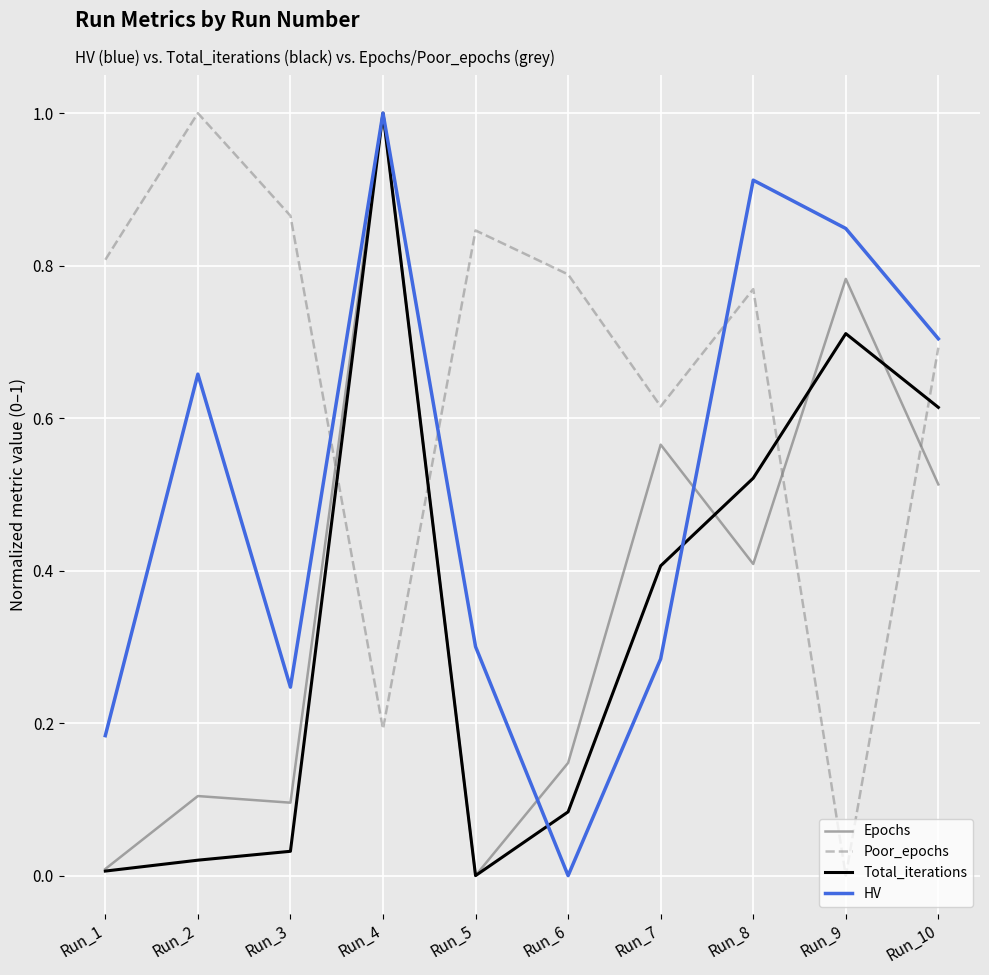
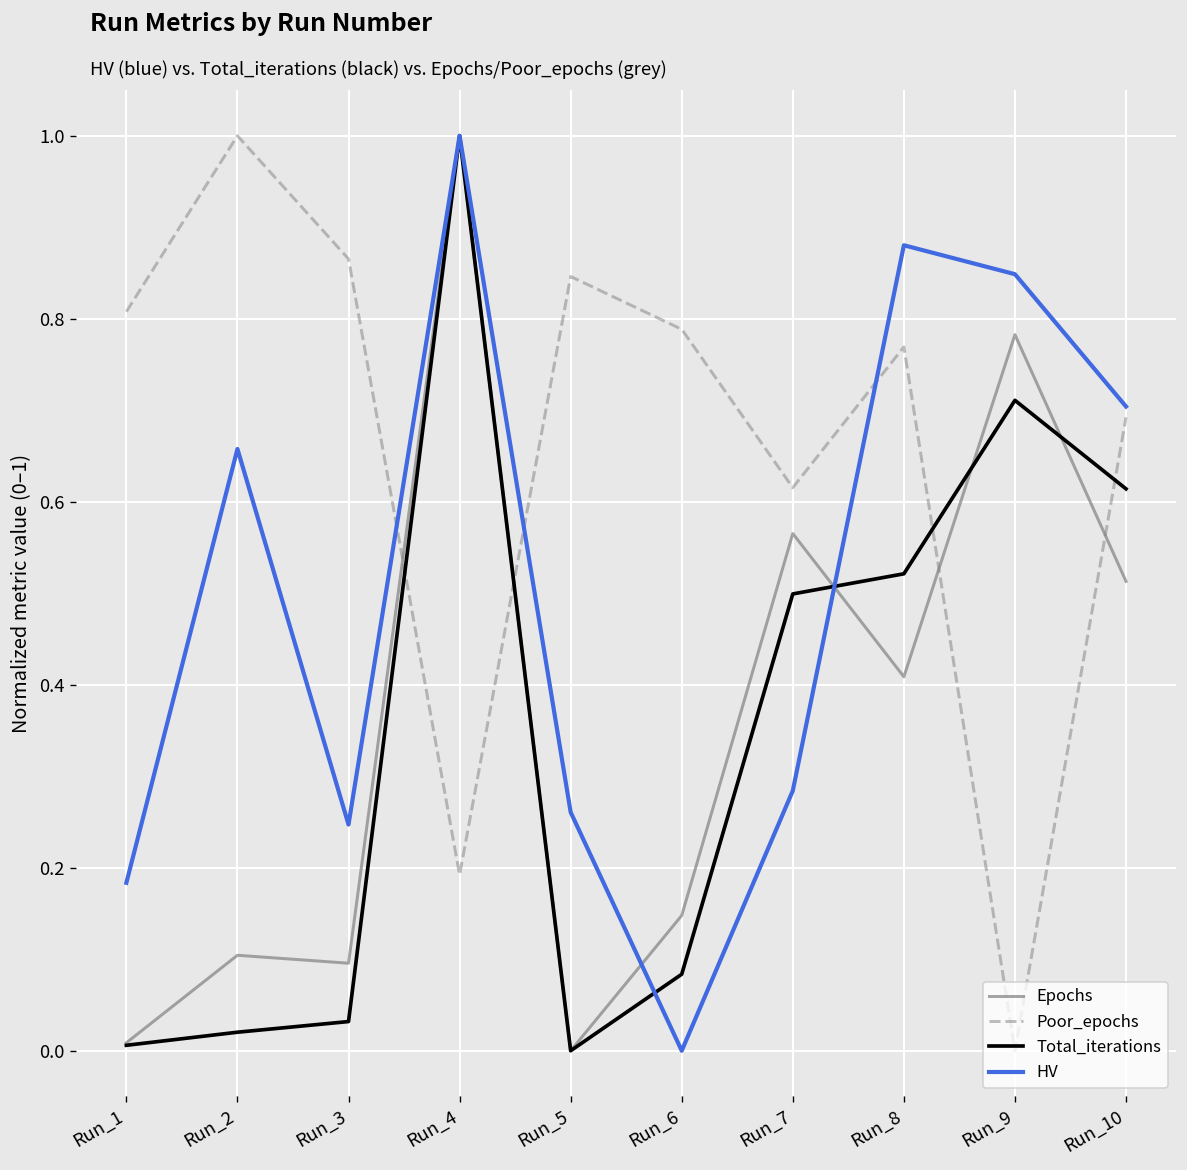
  {
    "Total_iterations": {
      "Run_2": 0.02,
      "Run_3": 0.03,
      "Run_6": 0.08,
-     "Run_7": 0.41,
+     "Run_7": 0.50,
      "Run_8": 0.52,
      "Run_9": 0.71,
      "Run_10": 0.61
    },
    "HV": {
      "Run_1": 0.18,
      "Run_2": 0.66,
      "Run_3": 0.25,
-     "Run_5": 0.30,
+     "Run_5": 0.26,
      "Run_6": 0.00,
      "Run_7": 0.28,
-     "Run_8": 0.91,
+     "Run_8": 0.88,
      "Run_9": 0.85,
      "Run_10": 0.70
    }
  }
